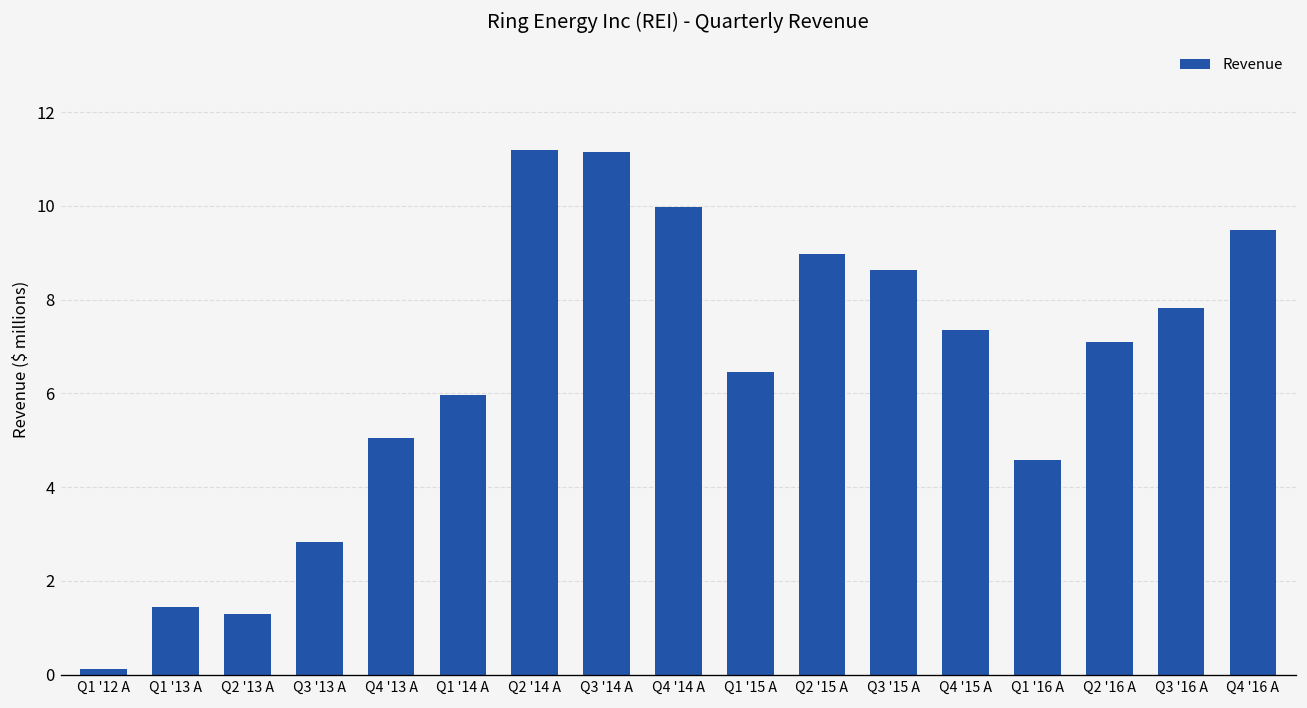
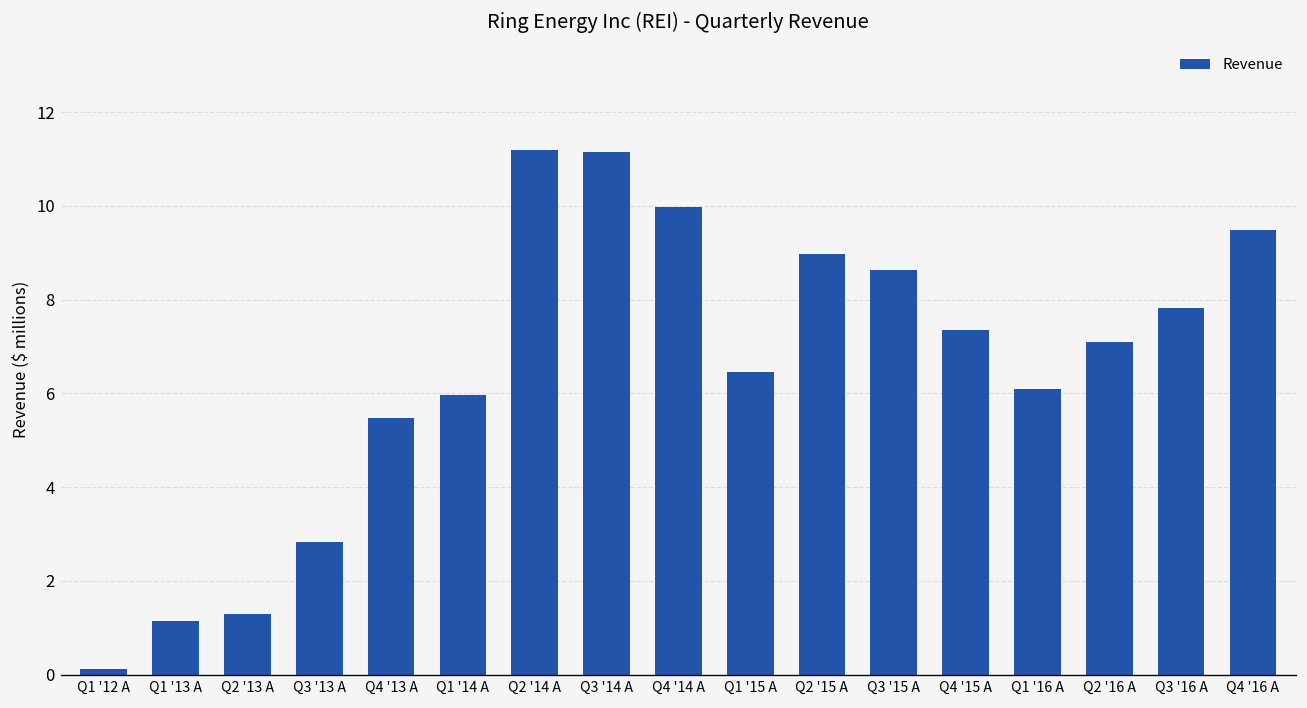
  {
    "Q1 '12 A": 0.1,
-   "Q1 '13 A": 1.4,
+   "Q1 '13 A": 1.2,
    "Q2 '13 A": 1.3,
    "Q3 '13 A": 2.8,
-   "Q4 '13 A": 5.1,
+   "Q4 '13 A": 5.5,
    "Q1 '14 A": 6.0,
    "Q2 '14 A": 11.2,
    "Q3 '14 A": 11.1,
    "Q4 '14 A": 10.0,
    "Q1 '15 A": 6.4,
    "Q2 '15 A": 9.0,
    "Q3 '15 A": 8.6,
    "Q4 '15 A": 7.4,
-   "Q1 '16 A": 4.6,
+   "Q1 '16 A": 6.1,
    "Q2 '16 A": 7.1,
    "Q3 '16 A": 7.8,
    "Q4 '16 A": 9.5
  }
